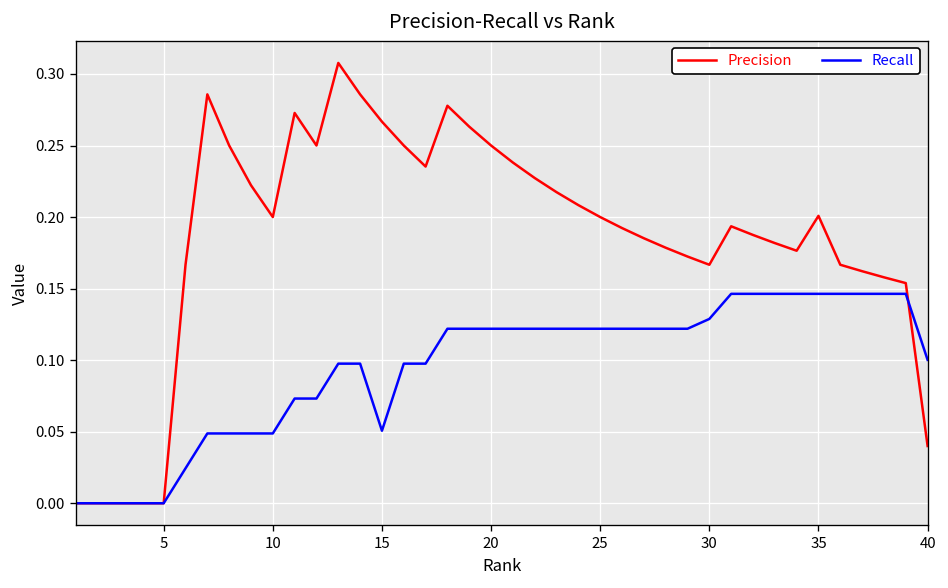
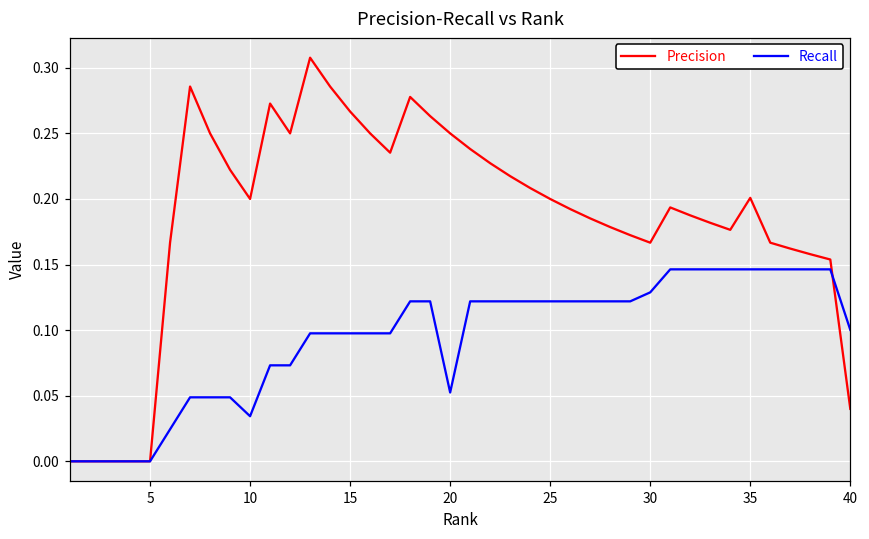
  {
    "Precision": {
      "10": 0.200,
      "15": 0.267,
      "20": 0.250,
      "25": 0.200,
      "30": 0.167,
      "35": 0.201,
      "40": 0.040
    },
    "Recall": {
-     "10": 0.049,
-     "15": 0.051,
-     "20": 0.122,
+     "10": 0.034,
+     "15": 0.098,
+     "20": 0.052,
      "25": 0.122,
      "30": 0.129,
      "35": 0.146,
      "40": 0.100
    }
  }
